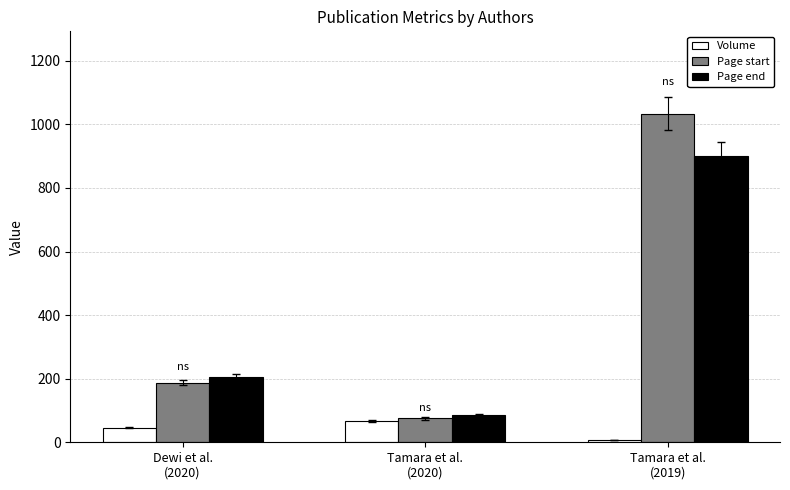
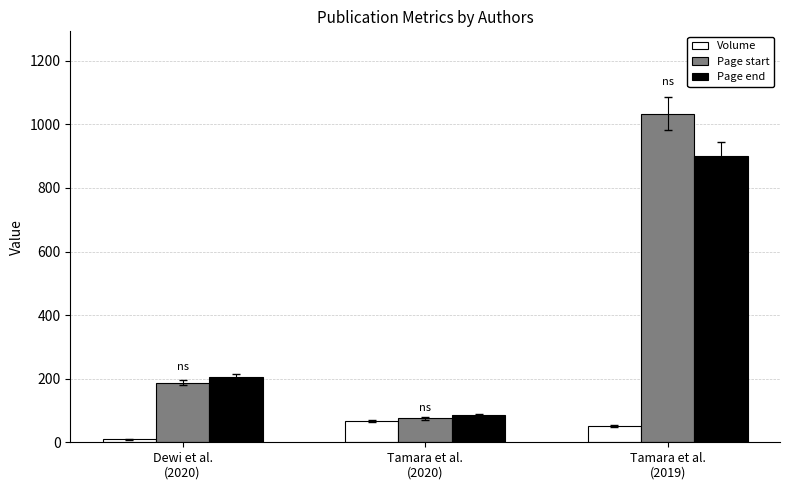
  {
    "Volume": {
-     "Dewi et al. (2020)": 50,
+     "Dewi et al. (2020)": 10,
      "Tamara et al. (2020)": 70,
-     "Tamara et al. (2019)": 10
+     "Tamara et al. (2019)": 50
    },
    "Page start": {
      "Dewi et al. (2020)": 190,
      "Tamara et al. (2020)": 80,
      "Tamara et al. (2019)": 1030
    },
    "Page end": {
      "Dewi et al. (2020)": 210,
      "Tamara et al. (2020)": 90,
      "Tamara et al. (2019)": 900
    }
  }
